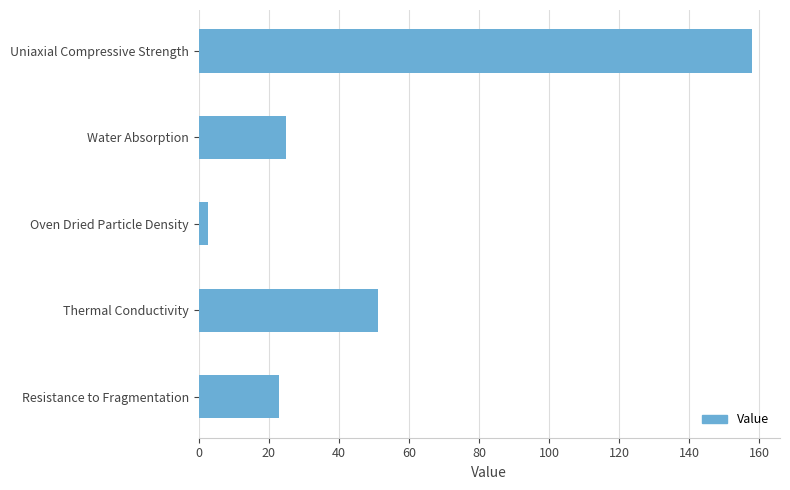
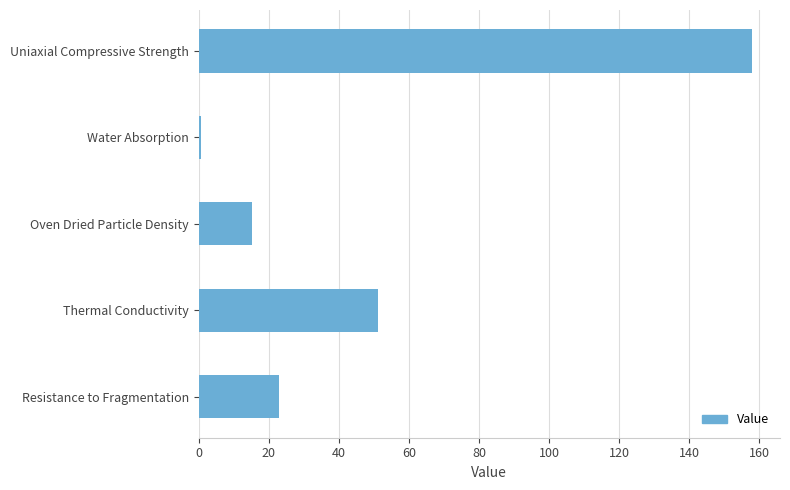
  {
    "Uniaxial Compressive Strength": 158,
-   "Water Absorption": 25,
-   "Oven Dried Particle Density": 3,
+   "Water Absorption": 1,
+   "Oven Dried Particle Density": 15,
    "Thermal Conductivity": 51,
    "Resistance to Fragmentation": 23
  }
